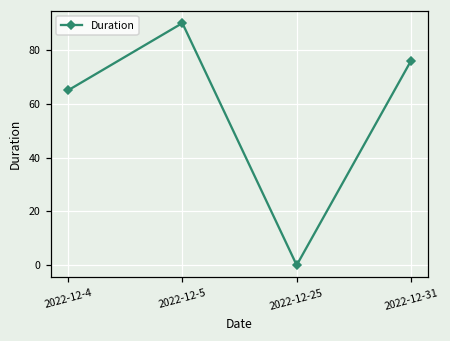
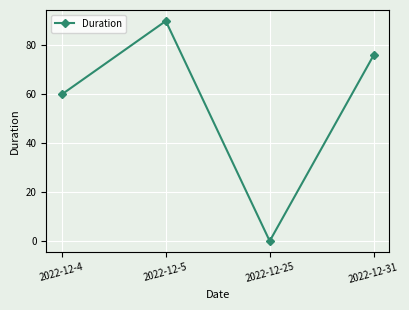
  {
-   "2022-12-4": 65,
+   "2022-12-4": 60,
    "2022-12-5": 90,
    "2022-12-25": 0,
    "2022-12-31": 76
  }
